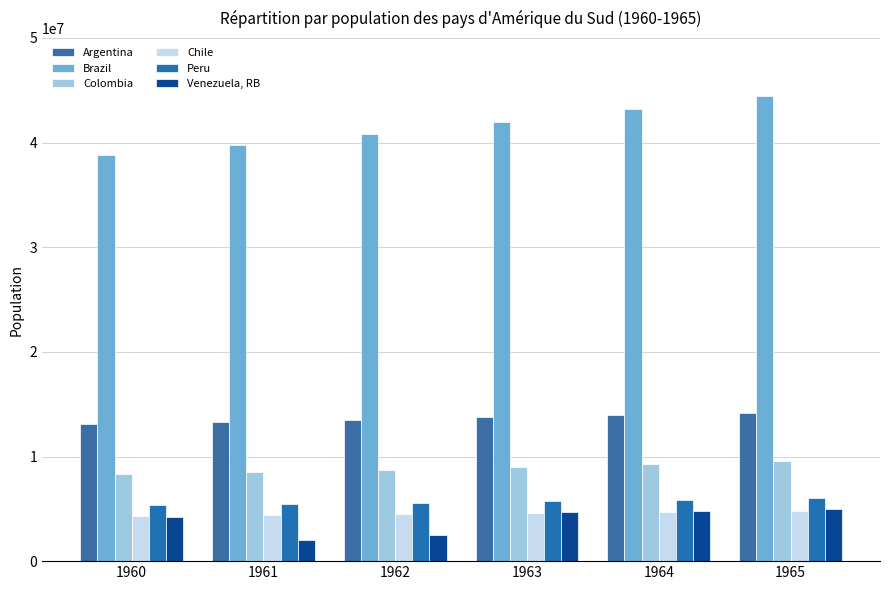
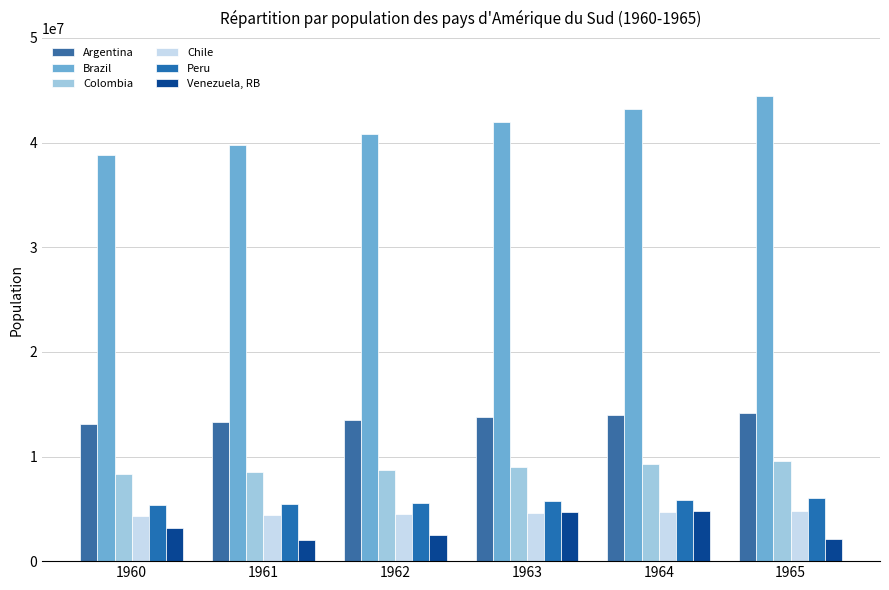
  {
    "Venezuela, RB": {
-     "1960": 4200000,
+     "1960": 3100000,
      "1961": 2000000,
      "1962": 2500000,
      "1963": 4700000,
      "1964": 4800000,
-     "1965": 5000000
+     "1965": 2100000
    }
  }
